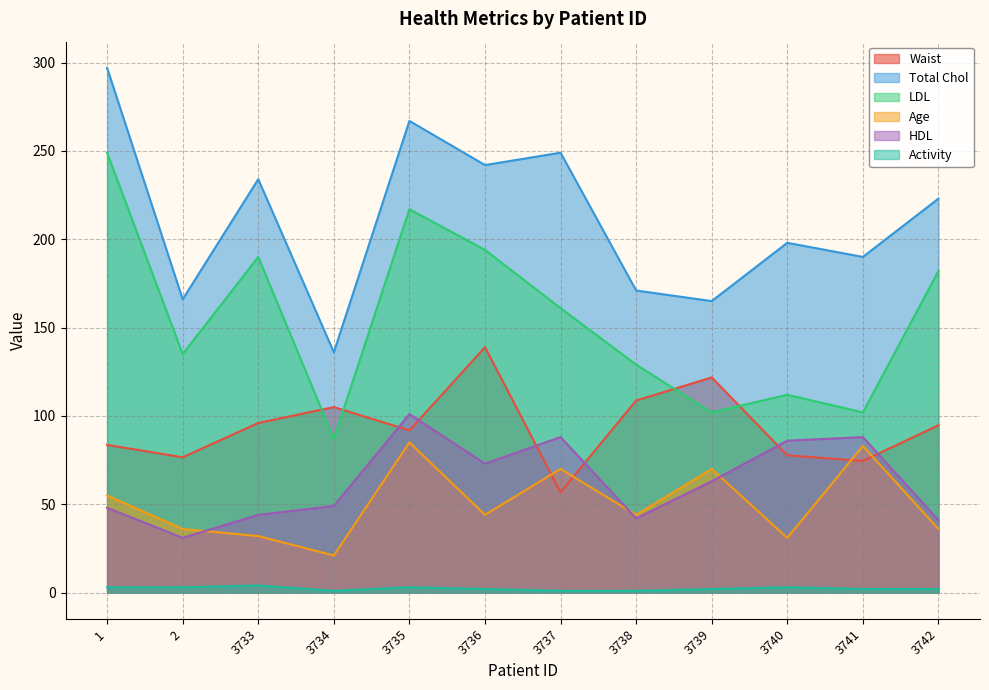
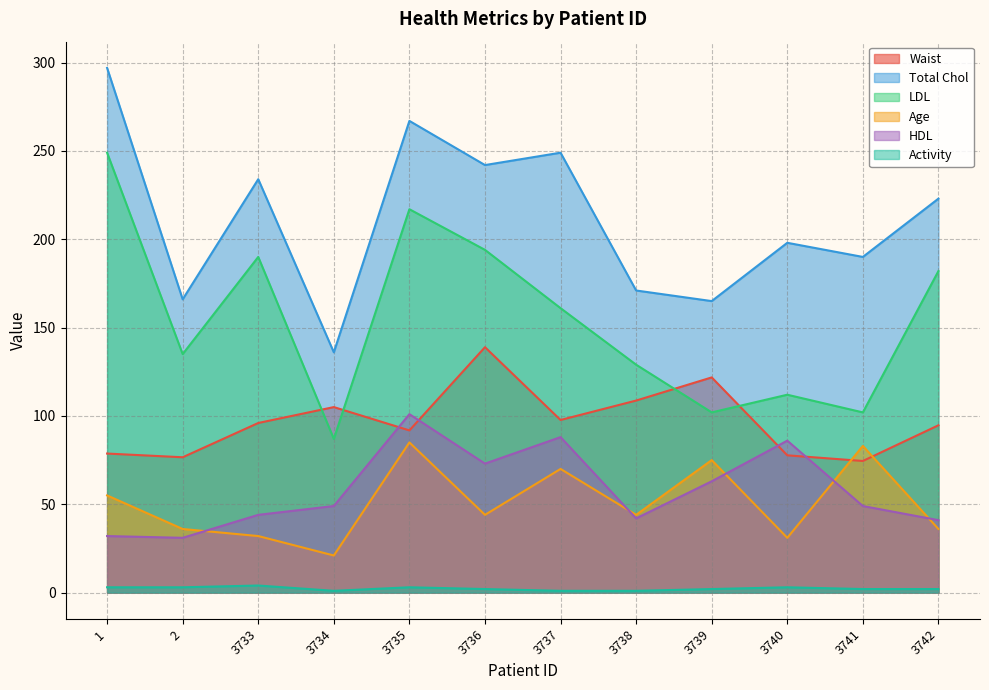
  {
    "Waist": {
-     "1": 84,
+     "1": 79,
      "2": 77,
      "3733": 96,
      "3734": 105,
      "3735": 92,
      "3736": 139,
-     "3737": 57,
+     "3737": 98,
      "3738": 109,
      "3739": 122,
      "3740": 78,
      "3741": 75,
      "3742": 95
    },
    "Age": {
      "1": 55,
      "2": 36,
      "3733": 32,
      "3734": 21,
      "3735": 85,
      "3736": 44,
      "3737": 70,
      "3738": 44,
-     "3739": 70,
+     "3739": 75,
      "3740": 31,
      "3741": 83,
      "3742": 36
    },
    "HDL": {
-     "1": 48,
+     "1": 32,
      "2": 31,
      "3733": 44,
      "3734": 49,
      "3735": 101,
      "3736": 73,
      "3737": 88,
      "3738": 42,
      "3739": 63,
      "3740": 86,
-     "3741": 88,
+     "3741": 49,
      "3742": 41
    }
  }
